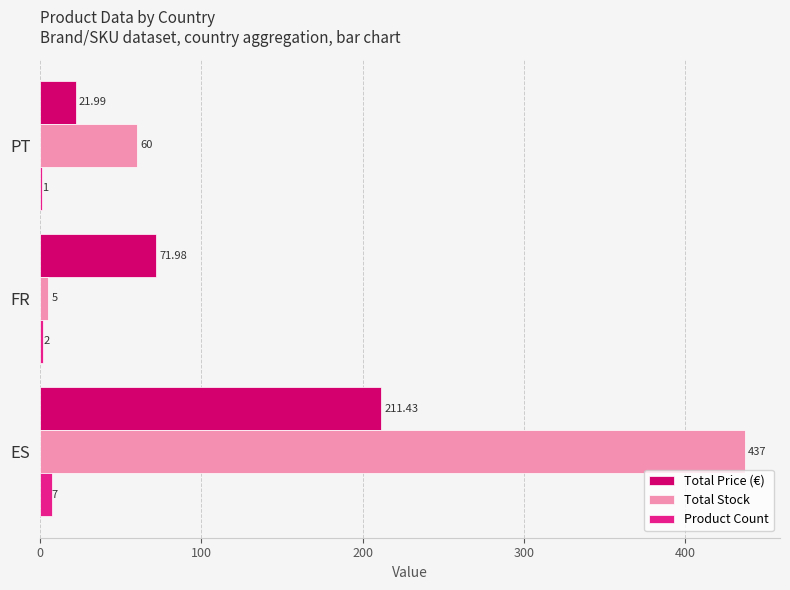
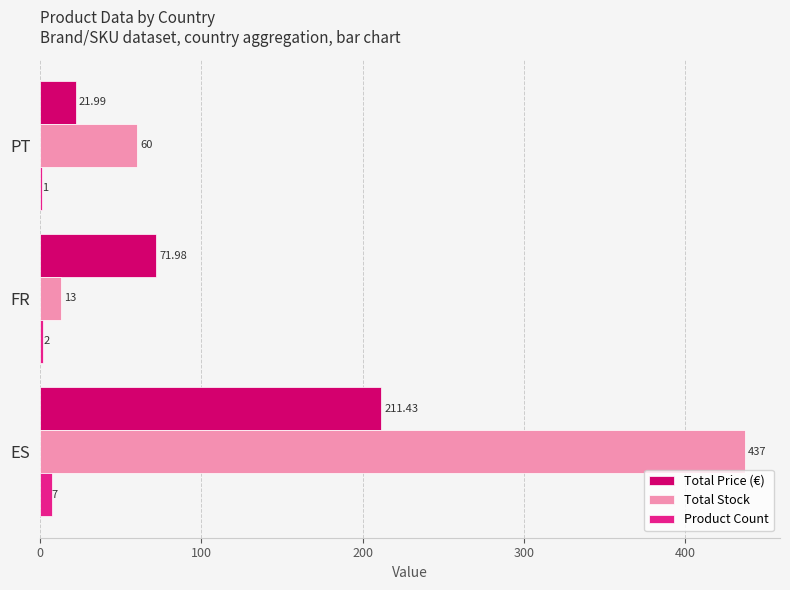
  {
    "Total Stock": {
      "PT": 60,
-     "FR": 5,
+     "FR": 13,
      "ES": 437
    }
  }
